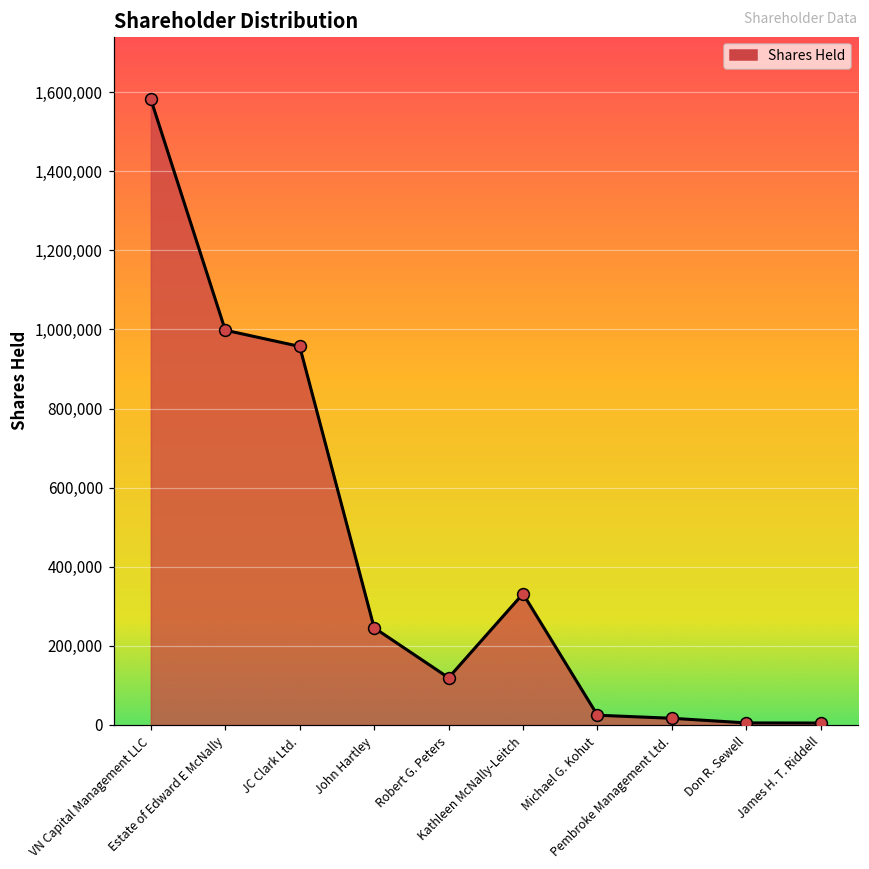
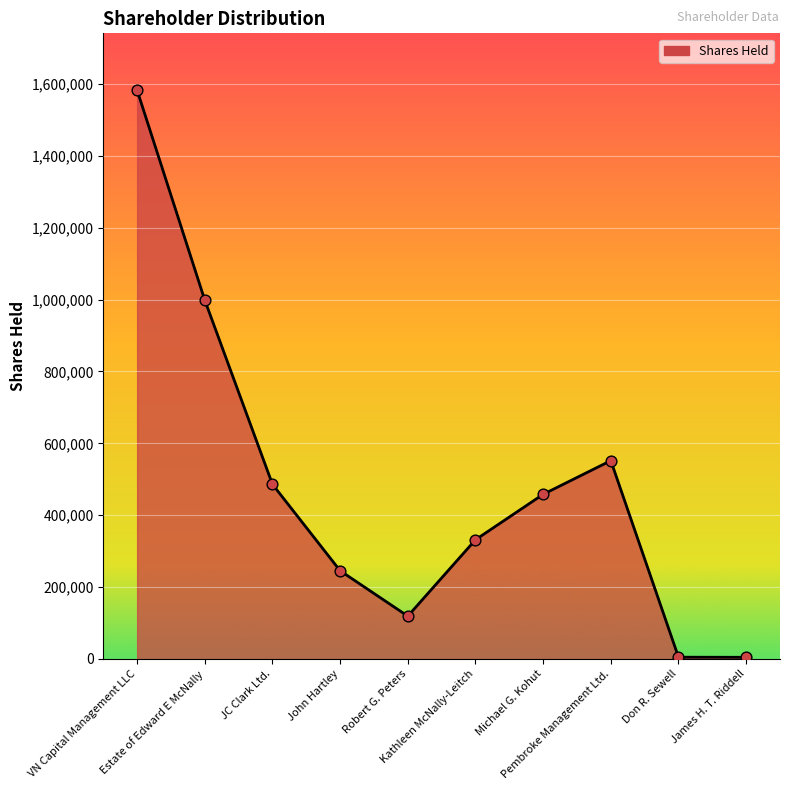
  {
    "VN Capital Management LLC": "1,580,000",
    "Estate of Edward E McNally": "1,000,000",
-   "JC Clark Ltd.": "960,000",
+   "JC Clark Ltd.": "490,000",
    "John Hartley": "250,000",
    "Robert G. Peters": "120,000",
    "Kathleen McNally-Leitch": "330,000",
-   "Michael G. Kohut": "20,000",
-   "Pembroke Management Ltd.": "20,000",
+   "Michael G. Kohut": "460,000",
+   "Pembroke Management Ltd.": "550,000",
    "Don R. Sewell": "10,000",
    "James H. T. Riddell": "0"
  }
